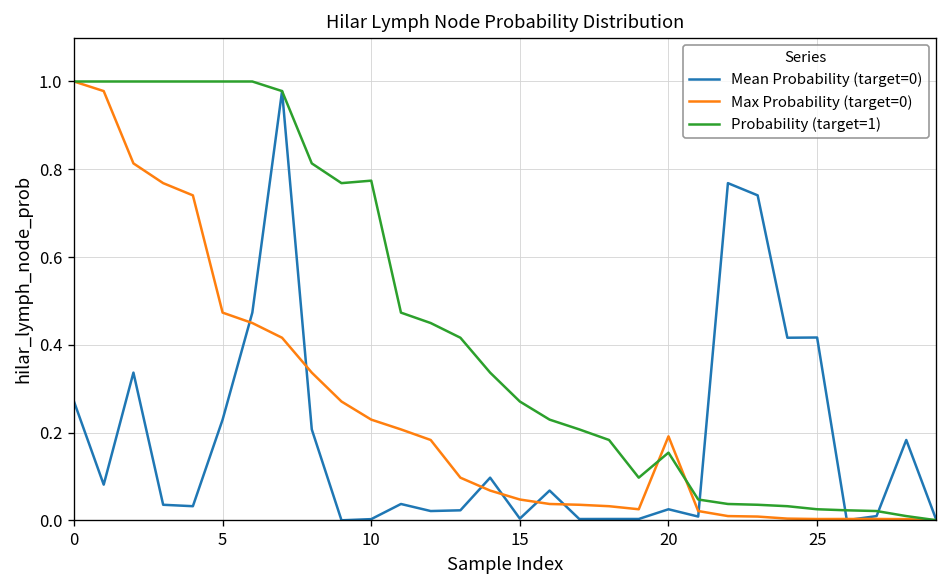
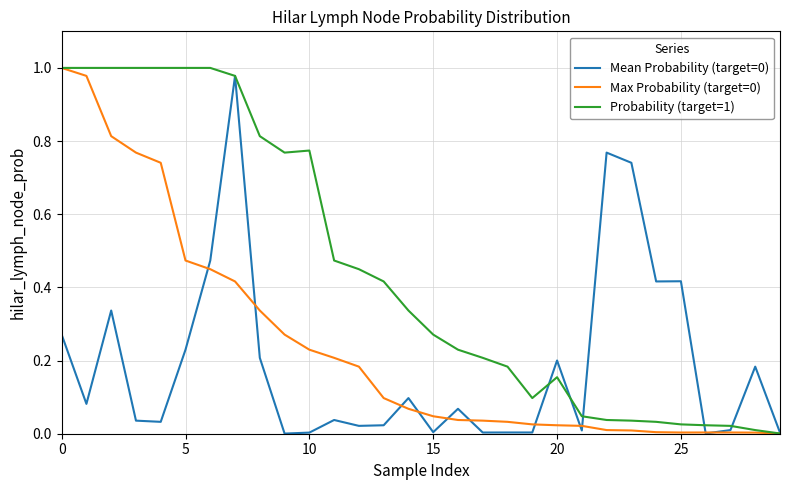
  {
    "Mean Probability (target=0)": {
      "0": 0.27,
      "5": 0.23,
      "10": 0.00,
      "15": 0.00,
-     "20": 0.03,
+     "20": 0.20,
      "25": 0.42
    },
    "Max Probability (target=0)": {
      "5": 0.47,
      "10": 0.23,
      "15": 0.05,
-     "20": 0.19,
+     "20": 0.02,
      "25": 0.00
    },
    "Probability (target=1)": {
      "5": 1.00,
      "10": 0.77,
      "15": 0.27,
      "20": 0.15,
      "25": 0.03
    }
  }
